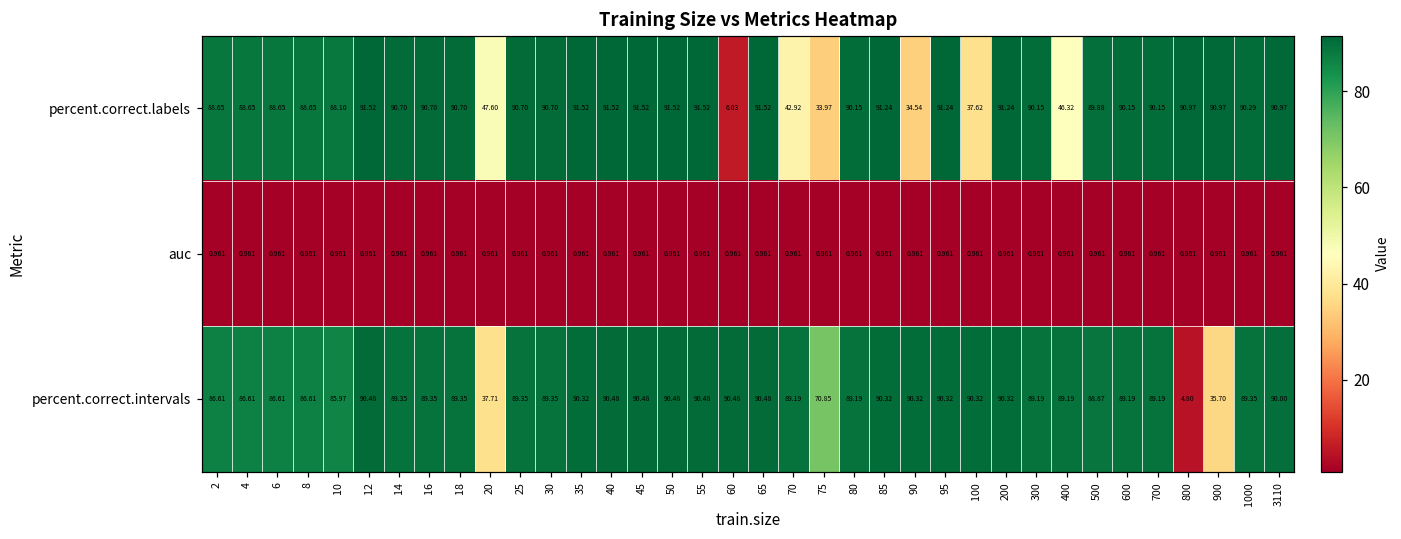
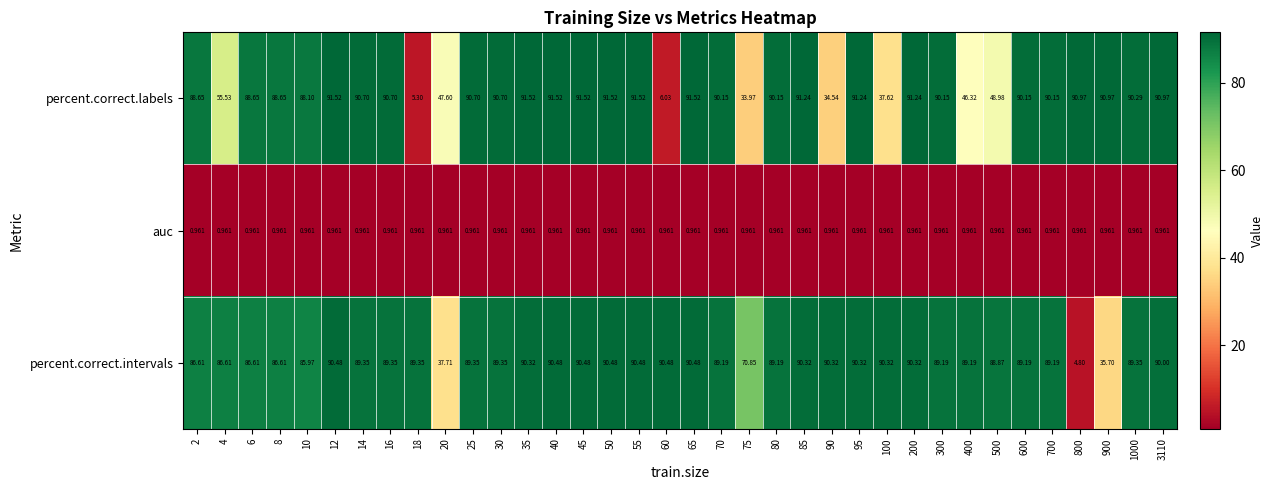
  {
    "percent.correct.labels": {
      "2": 88.65,
-     "4": 88.65,
+     "4": 55.53,
      "6": 88.65,
      "8": 88.65,
      "10": 88.10,
      "12": 91.52,
      "14": 90.70,
      "16": 90.70,
-     "18": 90.70,
+     "18": 5.30,
      "20": 47.60,
      "25": 90.70,
      "30": 90.70,
      "35": 91.52,
      "40": 91.52,
      "45": 91.52,
      "50": 91.52,
      "55": 91.52,
      "60": 6.03,
      "65": 91.52,
-     "70": 42.92,
+     "70": 90.15,
      "75": 33.97,
      "80": 90.15,
      "85": 91.24,
      "90": 34.54,
      "95": 91.24,
      "100": 37.62,
      "200": 91.24,
      "300": 90.15,
      "400": 46.32,
-     "500": 89.88,
+     "500": 48.98,
      "600": 90.15,
      "700": 90.15,
      "800": 90.97,
      "900": 90.97,
      "1000": 90.29,
      "3110": 90.97
    },
    "auc": {
      "2": 0.961,
      "4": 0.961,
      "6": 0.961,
      "8": 0.961,
      "10": 0.961,
      "12": 0.961,
      "14": 0.961,
      "16": 0.961,
      "18": 0.961,
      "20": 0.961,
      "25": 0.961,
      "30": 0.961,
      "35": 0.961,
      "40": 0.961,
      "45": 0.961,
      "50": 0.961,
      "55": 0.961,
      "60": 0.961,
      "65": 0.961,
      "70": 0.961,
      "75": 0.961,
      "80": 0.961,
      "85": 0.961,
      "90": 0.961,
      "95": 0.961,
      "100": 0.961,
      "200": 0.961,
      "300": 0.961,
      "400": 0.961,
      "500": 0.961,
      "600": 0.961,
      "700": 0.961,
      "800": 0.961,
      "900": 0.961,
      "1000": 0.961,
      "3110": 0.961
    },
    "percent.correct.intervals": {
      "2": 86.61,
      "4": 86.61,
      "6": 86.61,
      "8": 86.61,
      "10": 85.97,
      "12": 90.48,
      "14": 89.35,
      "16": 89.35,
      "18": 89.35,
      "20": 37.71,
      "25": 89.35,
      "30": 89.35,
      "35": 90.32,
      "40": 90.48,
      "45": 90.48,
      "50": 90.48,
      "55": 90.48,
      "60": 90.48,
      "65": 90.48,
      "70": 89.19,
      "75": 70.85,
      "80": 89.19,
      "85": 90.32,
      "90": 90.32,
      "95": 90.32,
      "100": 90.32,
      "200": 90.32,
      "300": 89.19,
      "400": 89.19,
      "500": 88.87,
      "600": 89.19,
      "700": 89.19,
      "800": 4.80,
      "900": 35.70,
      "1000": 89.35,
      "3110": 90.00
    }
  }
